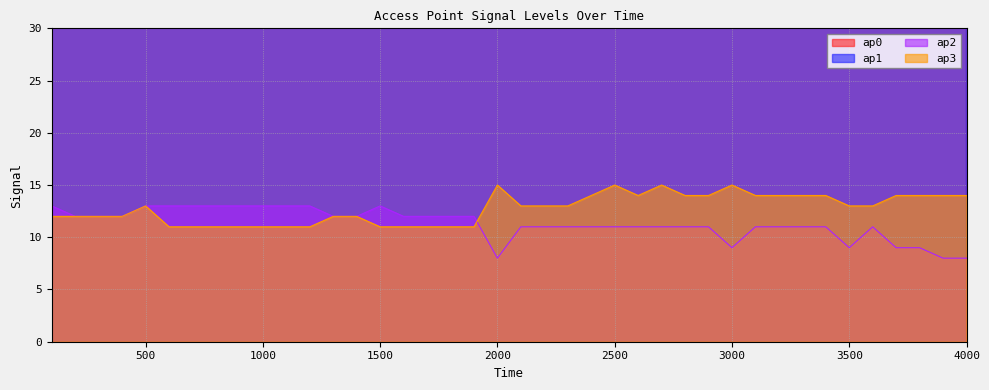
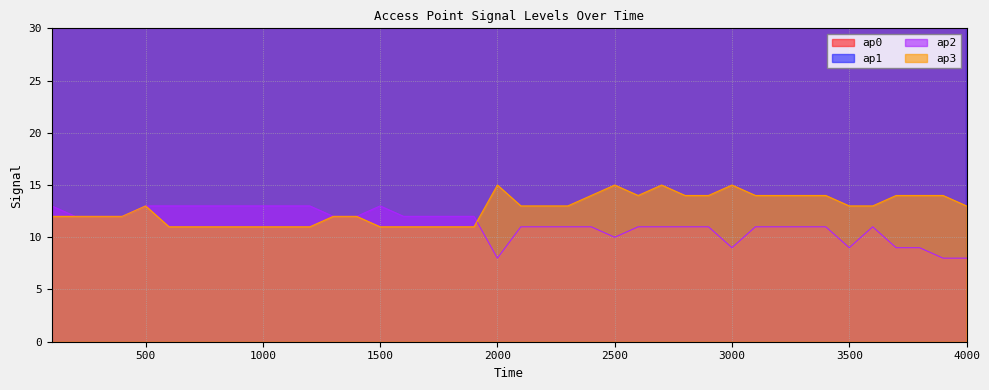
  {
    "ap2": {
      "1000": 13.0,
      "1500": 13.0,
      "2000": 8.0,
-     "2500": 11.0,
+     "2500": 10.0,
      "3000": 9.0,
      "3500": 9.0,
      "4000": 8.0
    },
    "ap3": {
      "1000": 11.0,
      "1500": 11.0,
      "2000": 15.0,
      "2500": 15.0,
      "3000": 15.0,
      "3500": 13.0,
-     "4000": 14.0
+     "4000": 13.0
    }
  }
